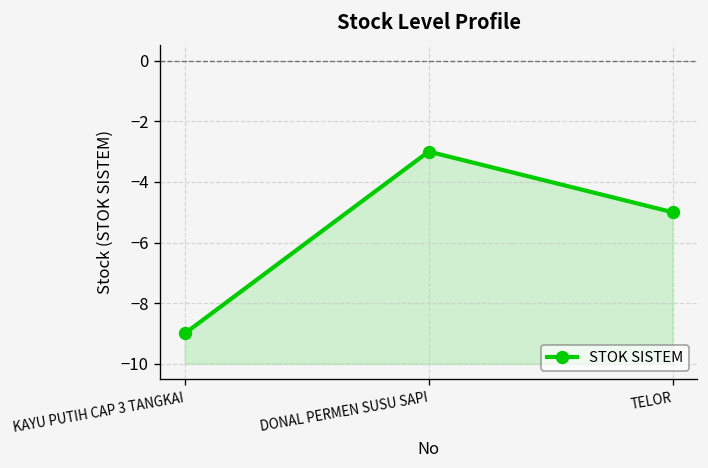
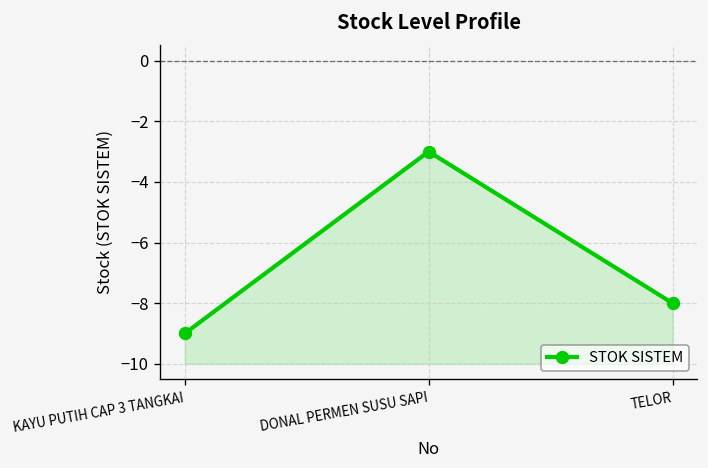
  {
    "KAYU PUTIH CAP 3 TANGKAI": -9,
    "DONAL PERMEN SUSU SAPI": -3,
-   "TELOR": -5
+   "TELOR": -8
  }
